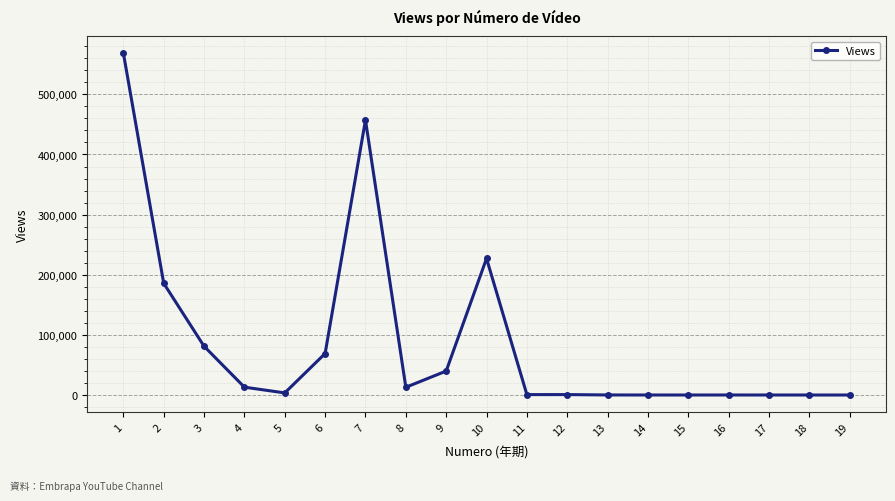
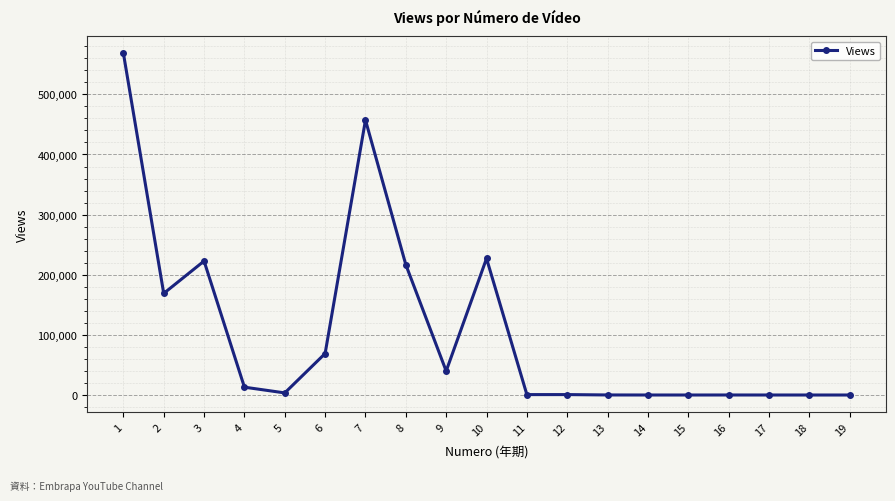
  {
    "1": "570,000",
-   "2": "190,000",
-   "3": "80,000",
+   "2": "170,000",
+   "3": "220,000",
    "4": "10,000",
    "5": "0",
    "6": "70,000",
    "7": "460,000",
-   "8": "10,000",
+   "8": "220,000",
    "9": "40,000",
    "10": "230,000",
    "11": "0",
    "12": "0",
    "13": "0",
    "14": "0",
    "15": "0",
    "16": "0",
    "17": "0",
    "18": "0",
    "19": "0"
  }
